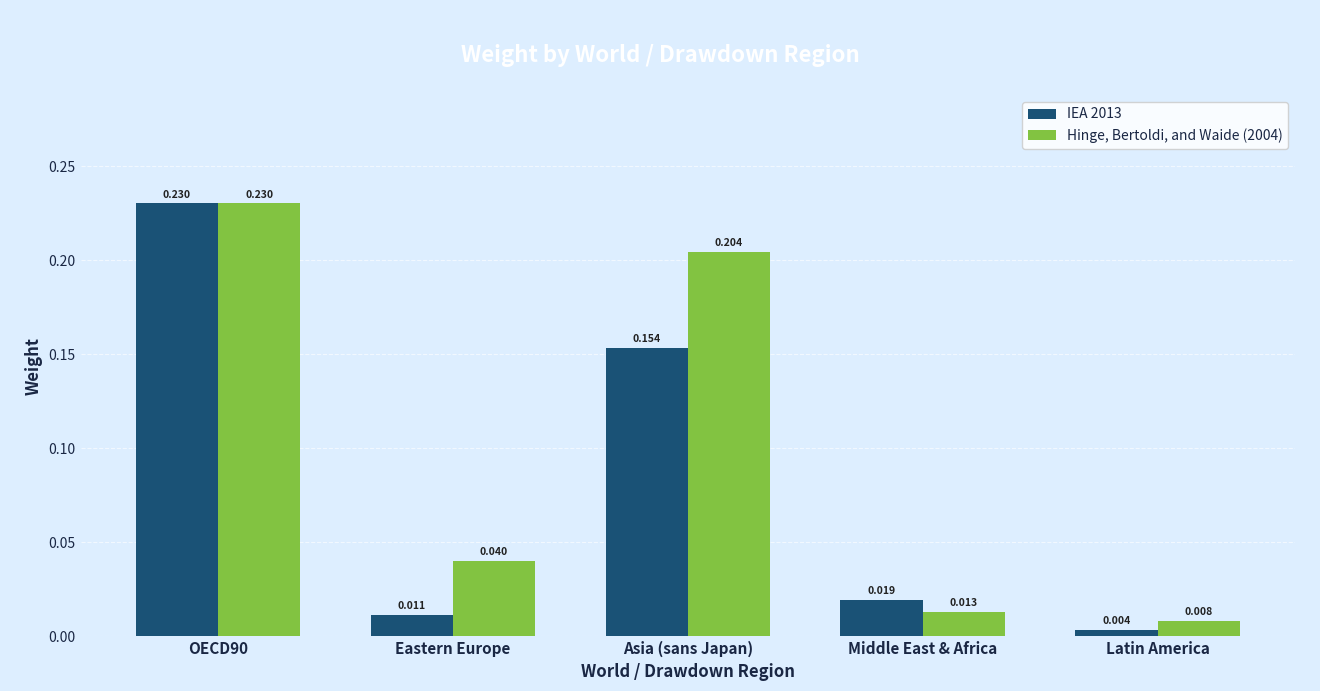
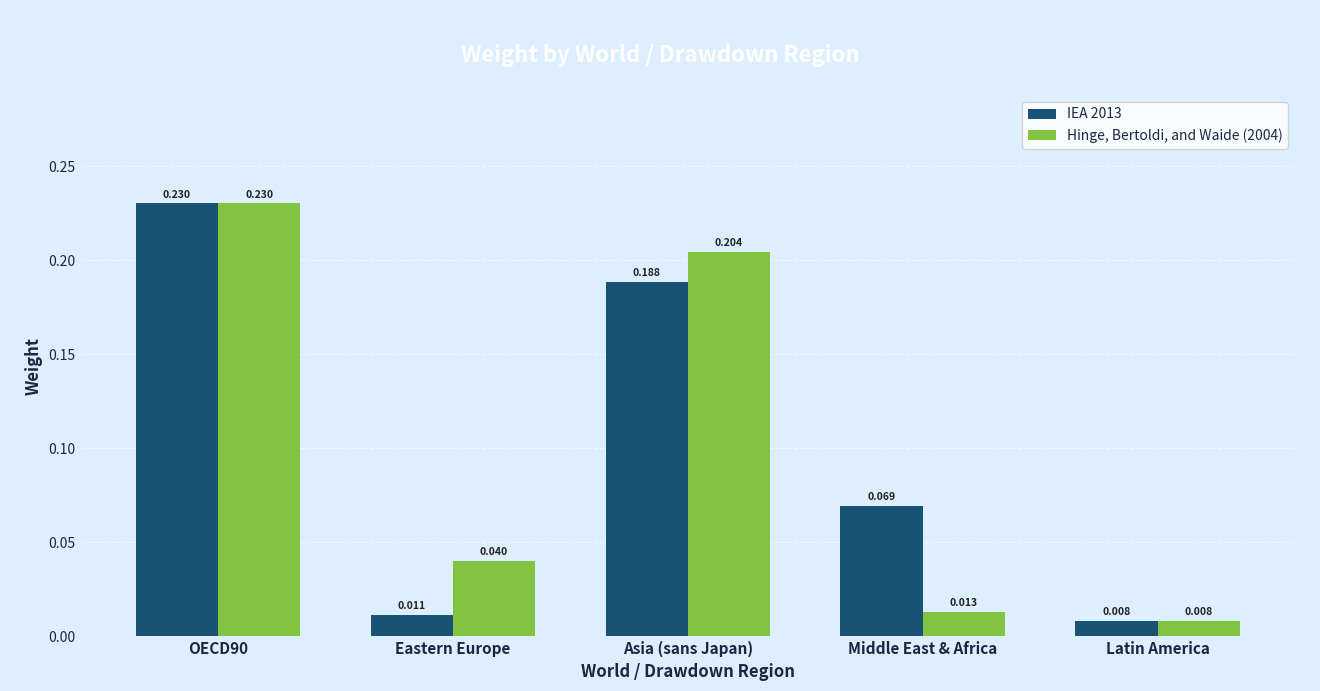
  {
    "IEA 2013": {
      "OECD90": 0.230,
      "Eastern Europe": 0.011,
-     "Asia (sans Japan)": 0.154,
-     "Middle East & Africa": 0.019,
-     "Latin America": 0.004
+     "Asia (sans Japan)": 0.188,
+     "Middle East & Africa": 0.069,
+     "Latin America": 0.008
    },
    "Hinge, Bertoldi, and Waide (2004)": {
      "OECD90": 0.230,
      "Eastern Europe": 0.040,
      "Asia (sans Japan)": 0.204,
      "Middle East & Africa": 0.013,
      "Latin America": 0.008
    }
  }
